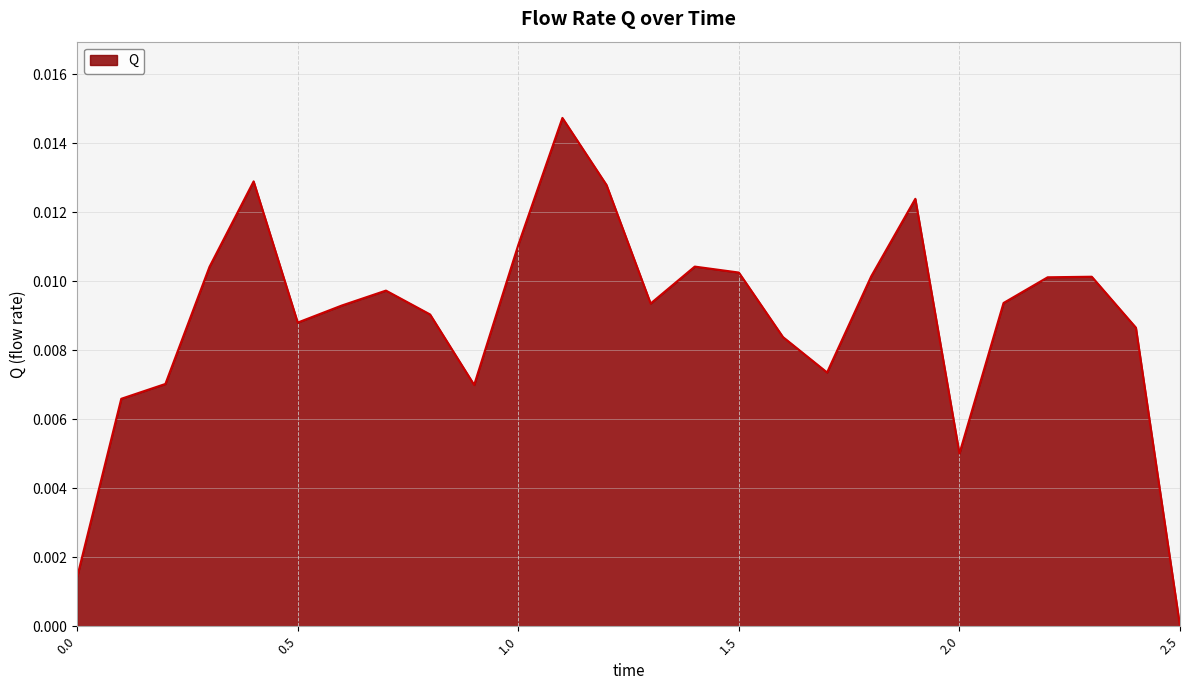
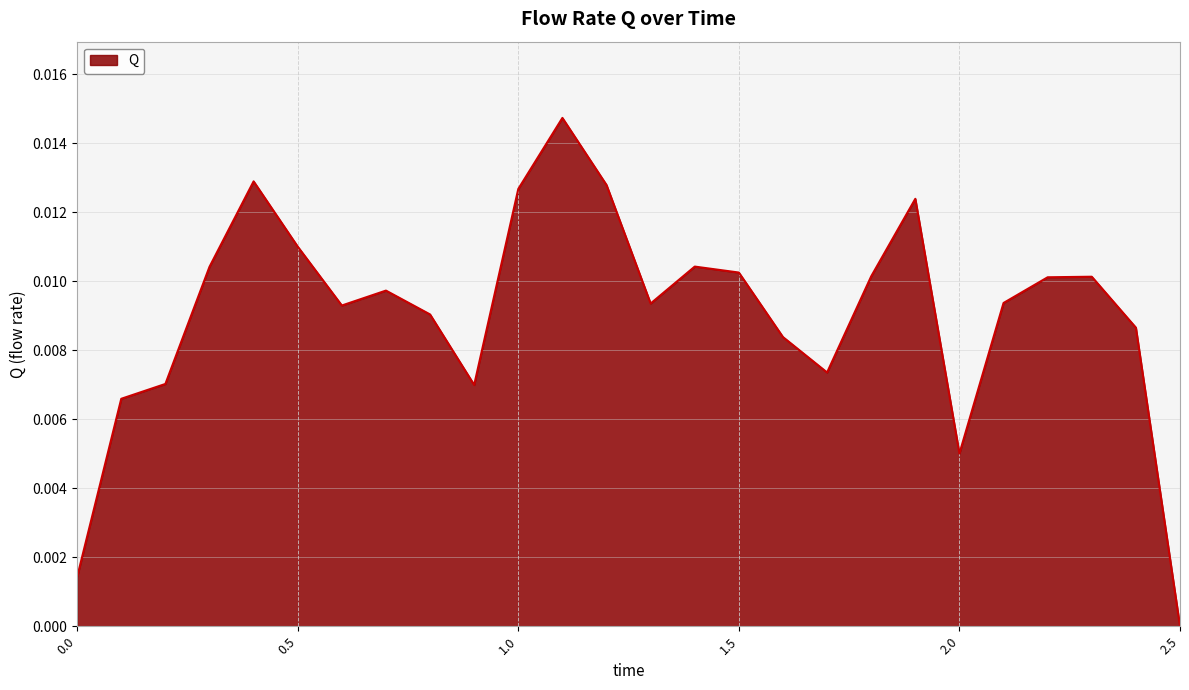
  {
    "0.0": 0.0014,
-   "0.5": 0.0088,
-   "1.0": 0.0111,
+   "0.5": 0.0110,
+   "1.0": 0.0127,
    "1.5": 0.0103,
    "2.0": 0.0050,
    "2.5": 0.0000
  }
